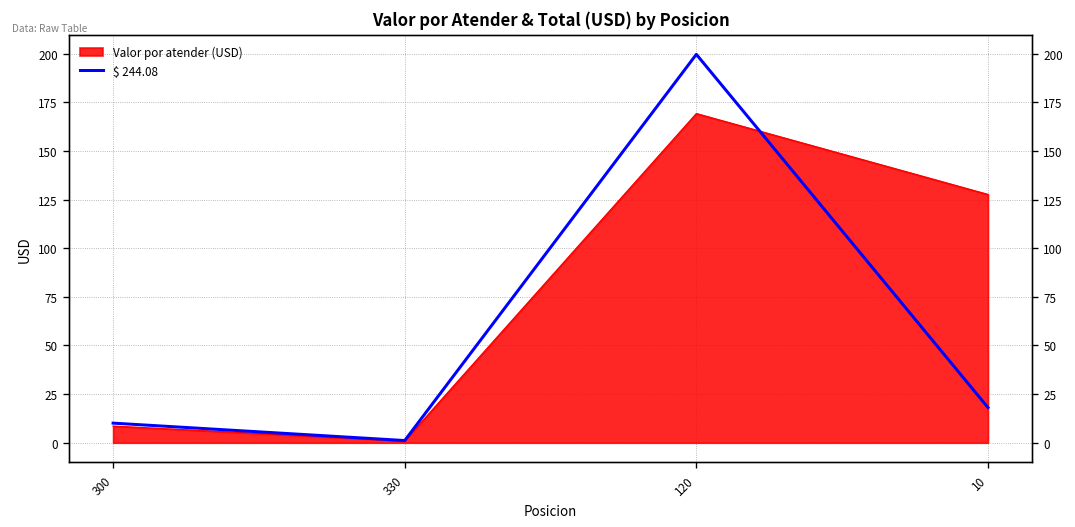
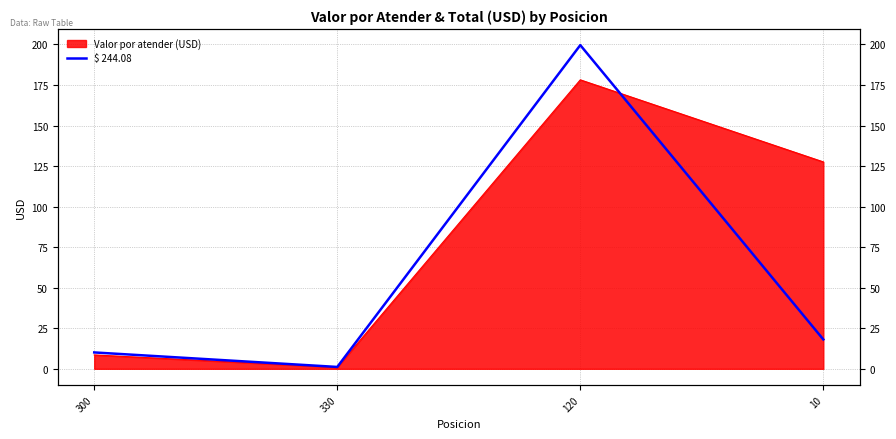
  {
    "Valor por atender (USD)": {
-     "120": 169,
+     "120": 178,
      "10": 128
    },
    "$ 244.08": {
      "120": 200,
      "10": 18
    }
  }
